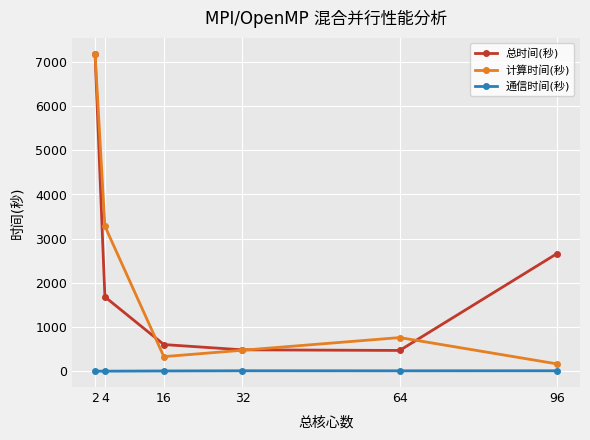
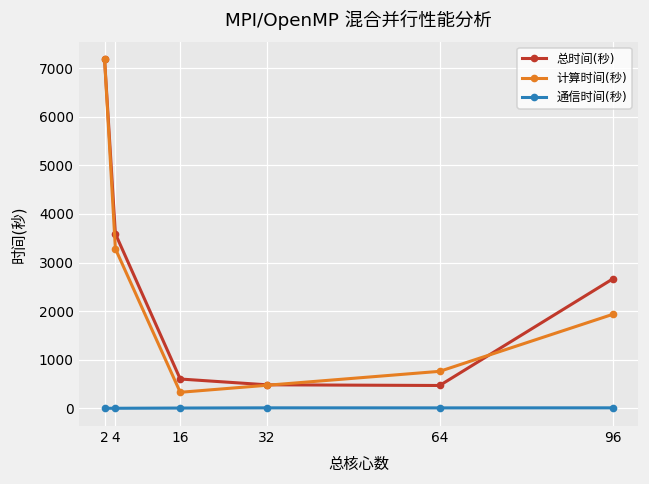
  {
    "总时间(秒)": {
-     "4": 1700,
+     "4": 3600,
      "16": 600,
      "64": 500,
      "96": 2700
    },
    "计算时间(秒)": {
      "4": 3300,
      "16": 300,
      "64": 800,
-     "96": 200
+     "96": 1900
    },
    "通信时间(秒)": {
      "2": 0,
      "4": 0,
      "16": 0,
      "32": 0,
      "64": 0,
      "96": 0
    }
  }
